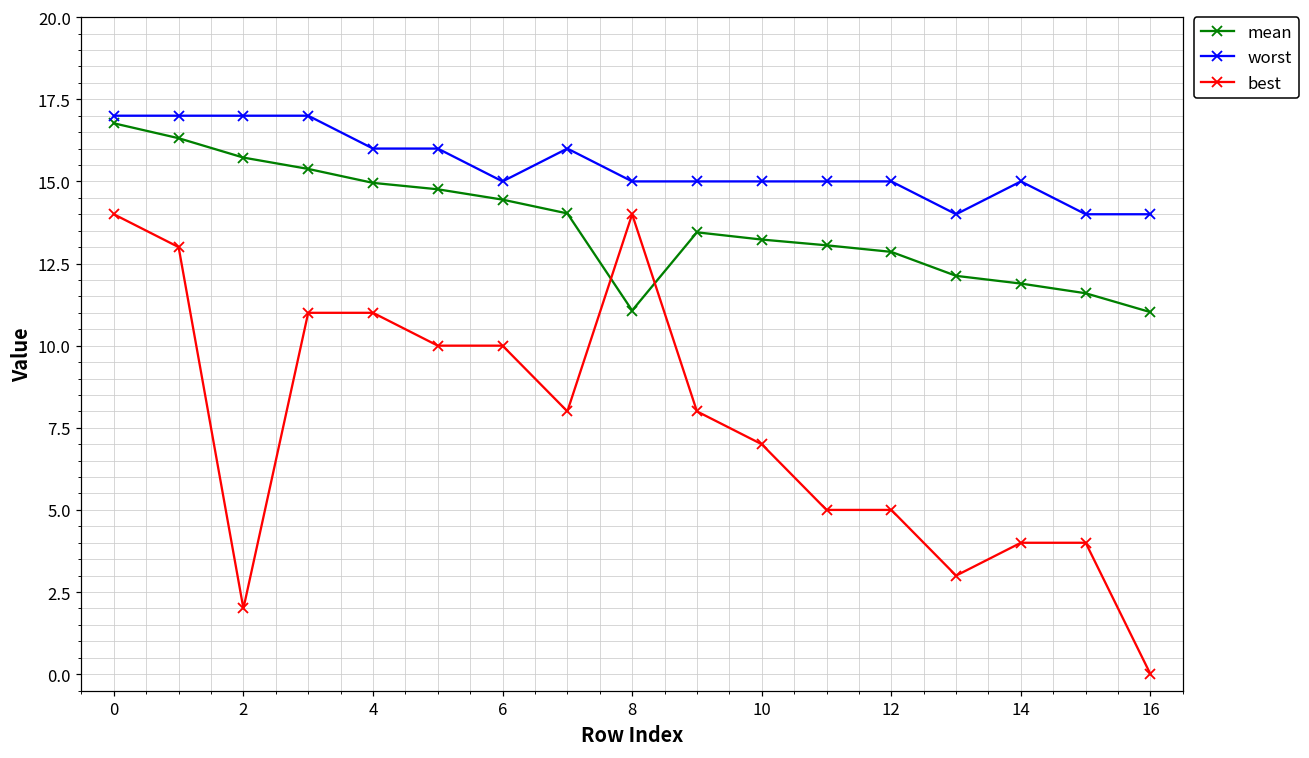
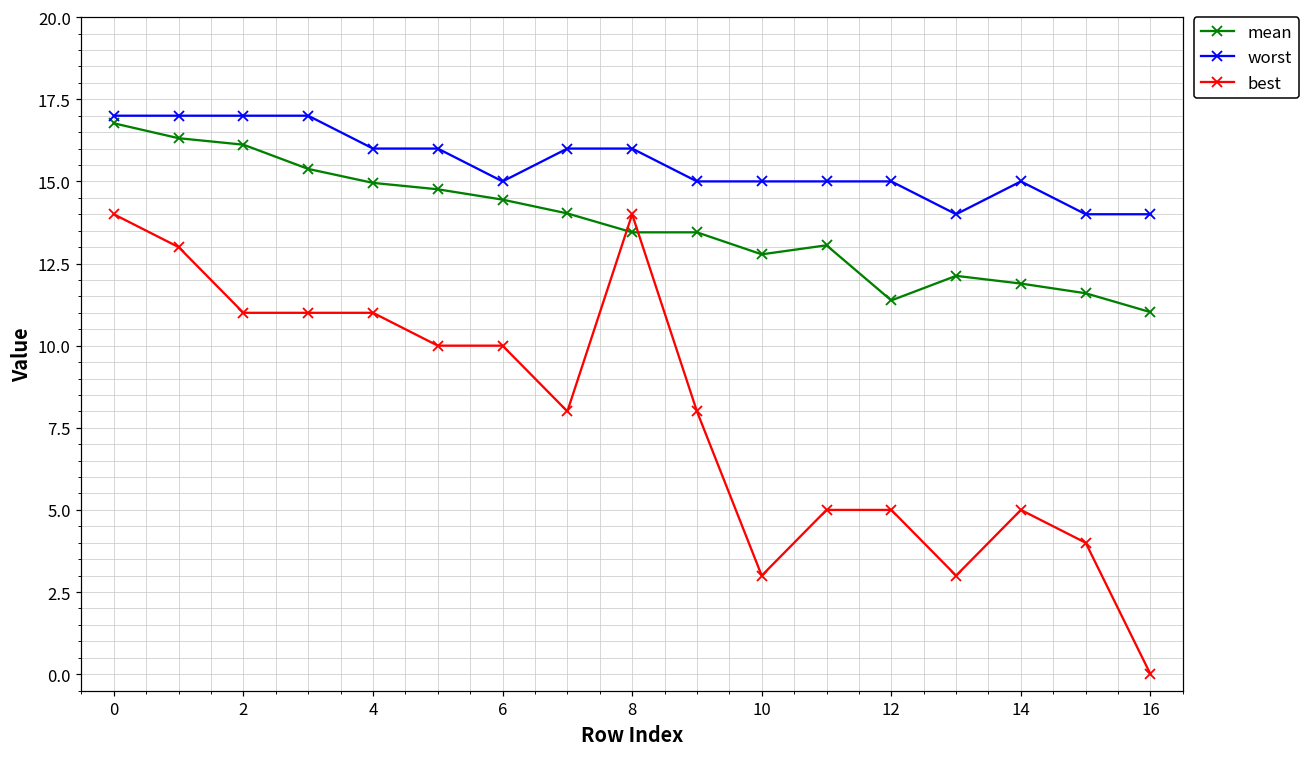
  {
    "mean": {
      "0": 16.8,
-     "2": 15.7,
+     "2": 16.1,
      "4": 15.0,
      "6": 14.4,
-     "8": 11.1,
-     "10": 13.2,
-     "12": 12.9,
+     "8": 13.5,
+     "10": 12.8,
+     "12": 11.4,
      "14": 11.9,
      "16": 11.0
    },
    "worst": {
      "0": 17,
      "2": 17,
      "4": 16,
      "6": 15,
-     "8": 15,
+     "8": 16,
      "10": 15,
      "12": 15,
      "14": 15,
      "16": 14
    },
    "best": {
      "0": 14,
-     "2": 2,
+     "2": 11,
      "4": 11,
      "6": 10,
      "8": 14,
-     "10": 7,
+     "10": 3,
      "12": 5,
-     "14": 4,
+     "14": 5,
      "16": 0
    }
  }
